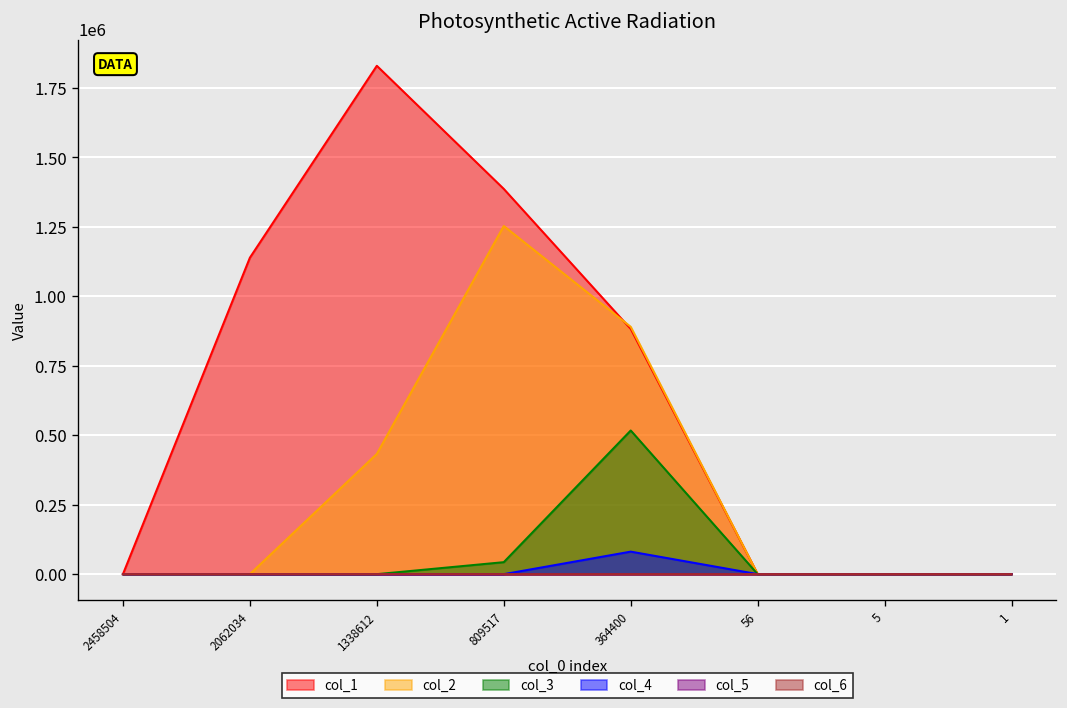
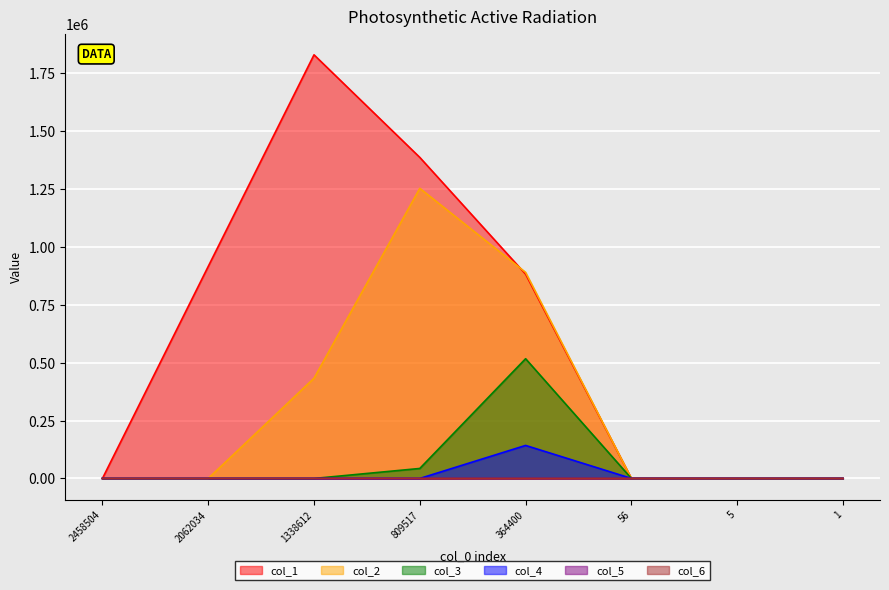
  {
    "col_1": {
-     "2062034": 1140000,
+     "2062034": 920000,
      "1338612": 1830000,
      "809517": 1390000
    },
    "col_2": {
      "1338612": 430000,
      "809517": 1250000
    },
    "col_3": {
      "809517": 40000,
      "364400": 520000
    },
    "col_4": {
-     "364400": 80000
+     "364400": 140000
    },
    "col_6": {
      "364400": 0
    }
  }
